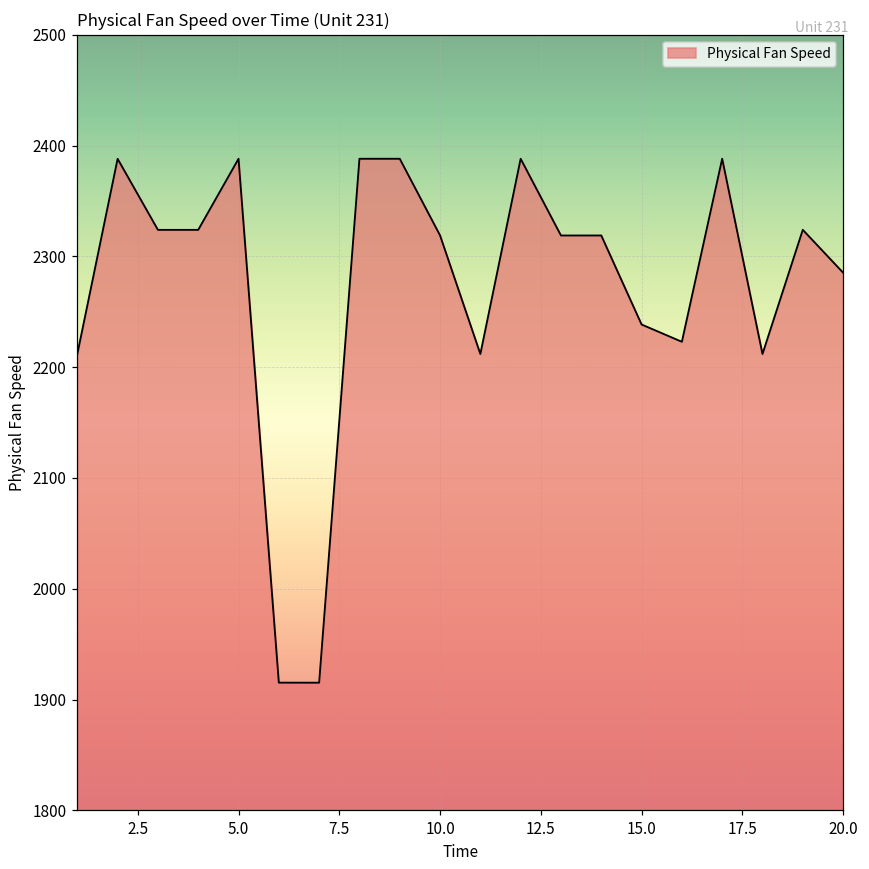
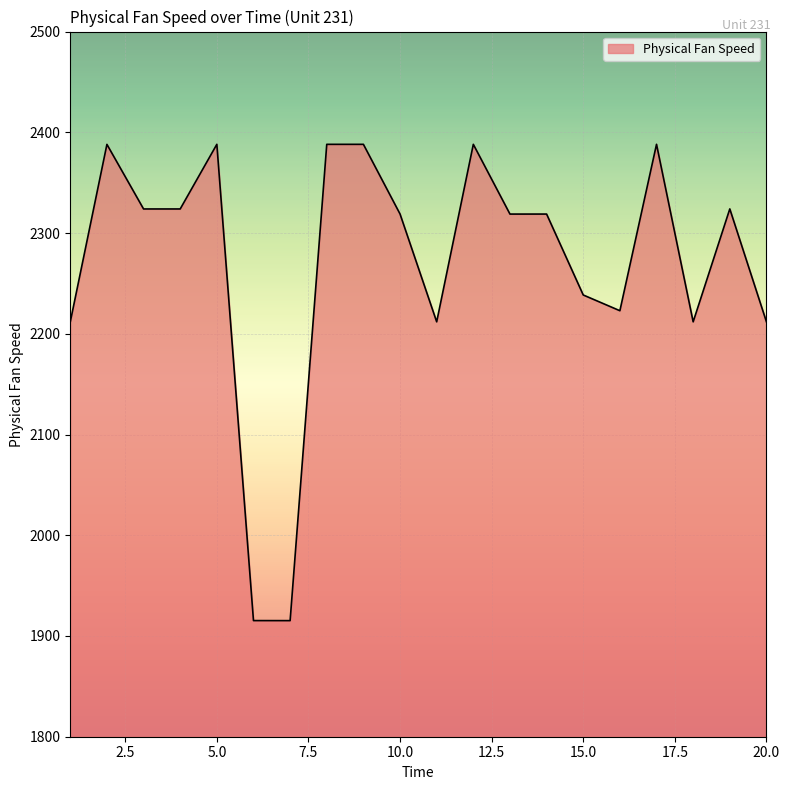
  {
    "5.0": 2388,
    "10.0": 2319,
    "15.0": 2239,
-   "20.0": 2285
+   "20.0": 2212
  }
